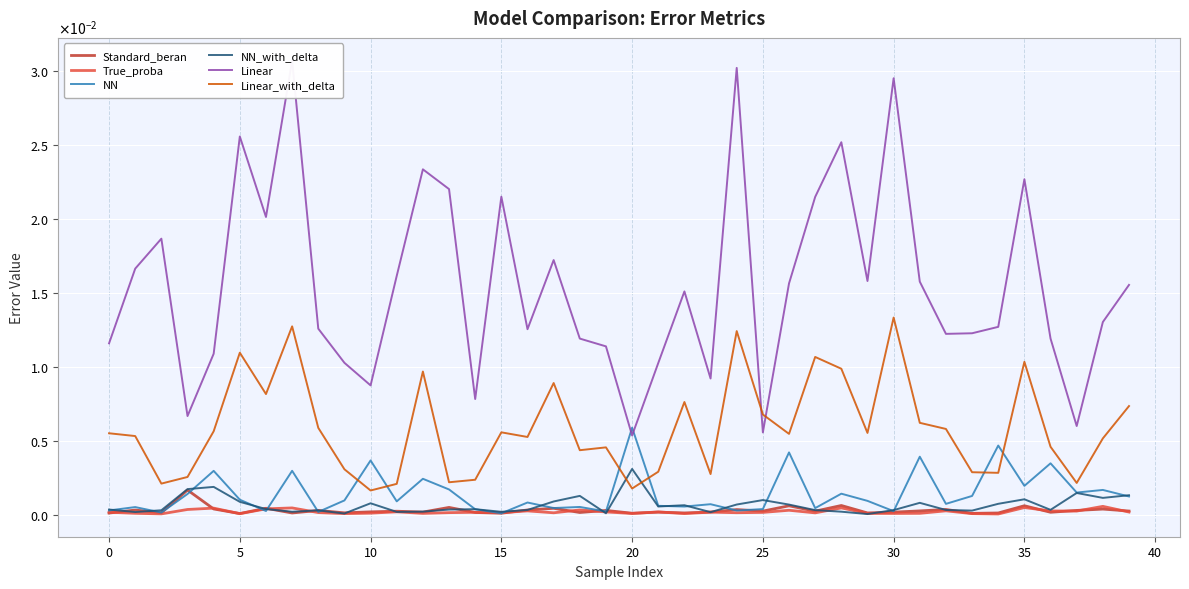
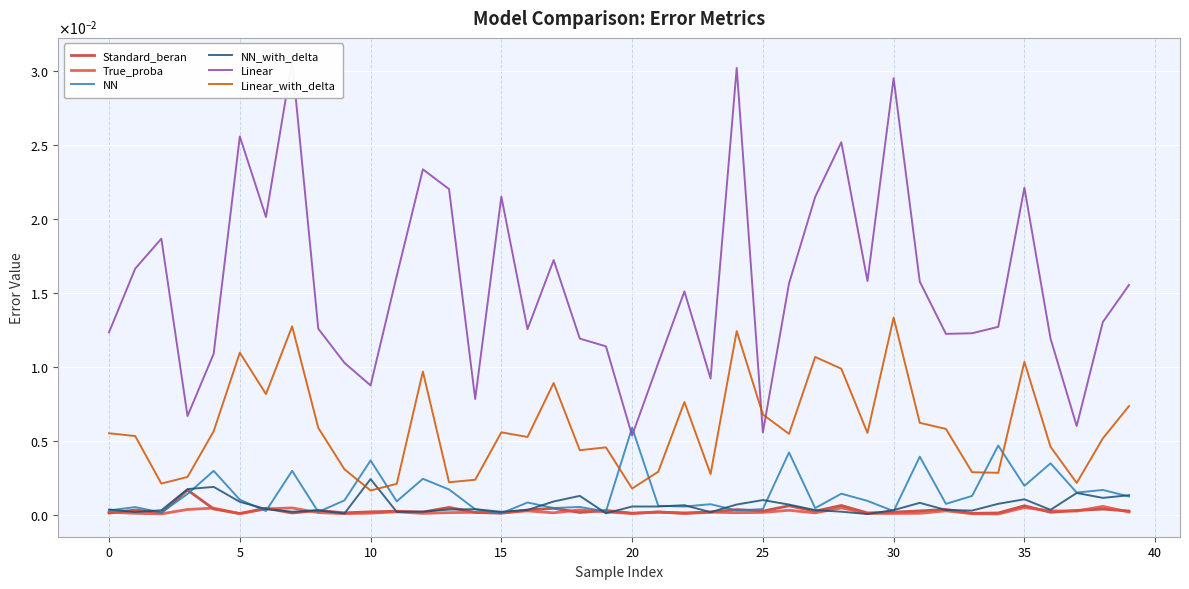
  {
    "NN": {
      "10": 0.0037,
      "20": 0.0059,
      "35": 0.0020
    },
    "NN_with_delta": {
-     "10": 0.0008,
-     "20": 0.0031,
+     "10": 0.0024,
+     "20": 0.0006,
      "25": 0.0010,
      "35": 0.0011
    },
    "Linear": {
-     "0": 0.0116,
+     "0": 0.0124,
      "5": 0.0256,
      "10": 0.0088,
      "15": 0.0215,
      "20": 0.0054,
      "25": 0.0056,
      "30": 0.0295,
-     "35": 0.0227
+     "35": 0.0221
    }
  }
